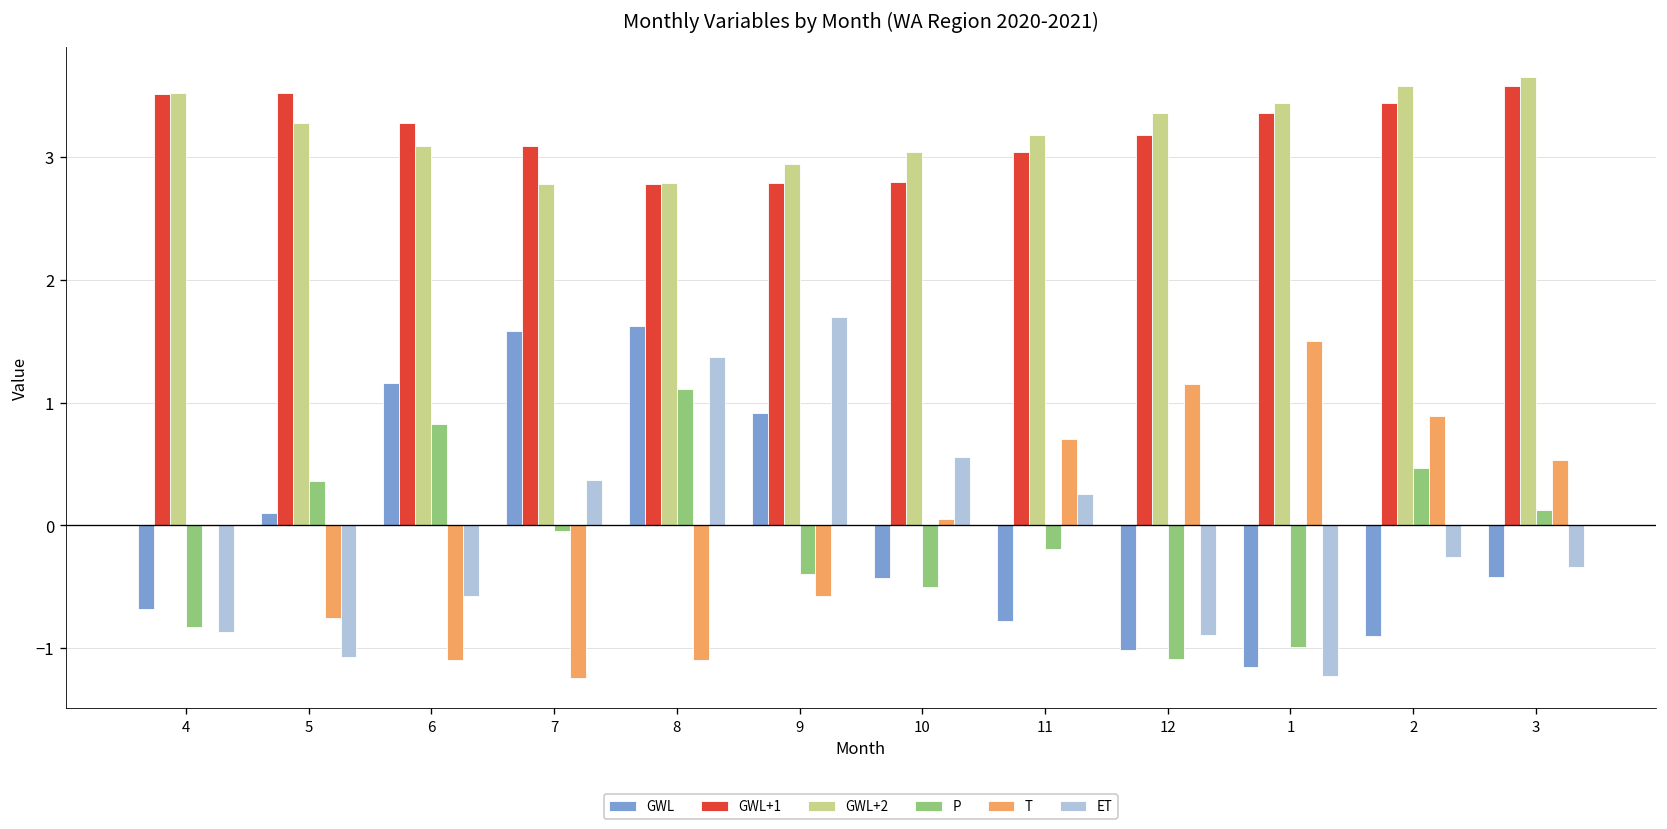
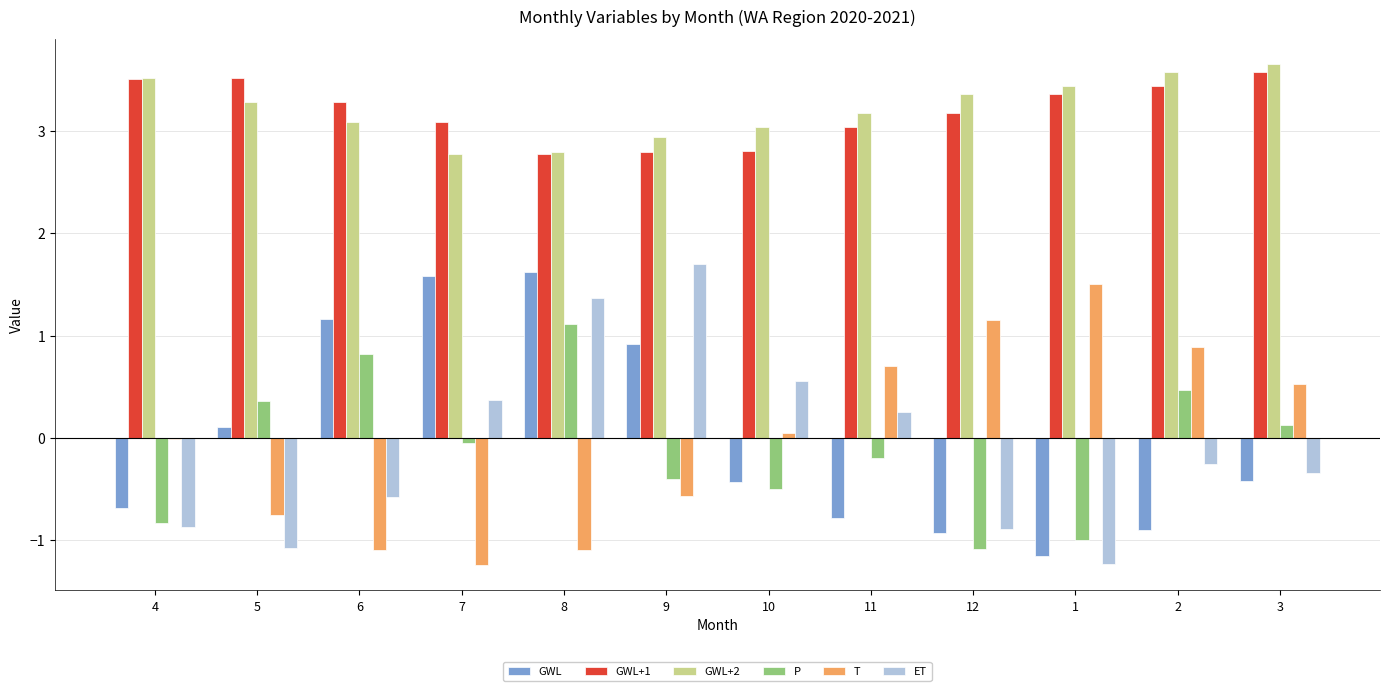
  {
    "GWL": {
      "4": -0.68,
      "5": 0.10,
      "6": 1.16,
      "7": 1.58,
      "8": 1.62,
      "9": 0.92,
      "10": -0.43,
      "11": -0.78,
-     "12": -1.01,
+     "12": -0.93,
      "1": -1.15,
      "2": -0.90,
      "3": -0.42
    },
    "GWL+1": {
      "4": 3.51,
      "5": 3.52,
      "6": 3.28,
      "7": 3.09,
      "8": 2.78,
      "9": 2.79,
      "10": 2.80,
      "11": 3.04,
      "12": 3.18,
      "1": 3.36,
      "2": 3.44,
      "3": 3.58
    },
    "T": {
      "5": -0.76,
      "6": -1.10,
      "7": -1.25,
      "8": -1.10,
      "9": -0.57,
      "10": 0.05,
      "11": 0.71,
      "12": 1.15,
      "1": 1.50,
      "2": 0.89,
      "3": 0.53
    },
    "ET": {
      "4": -0.87,
      "5": -1.07,
      "6": -0.58,
      "7": 0.37,
      "8": 1.37,
      "9": 1.70,
      "10": 0.56,
      "11": 0.25,
      "12": -0.89,
      "1": -1.23,
      "2": -0.25,
      "3": -0.34
    }
  }
